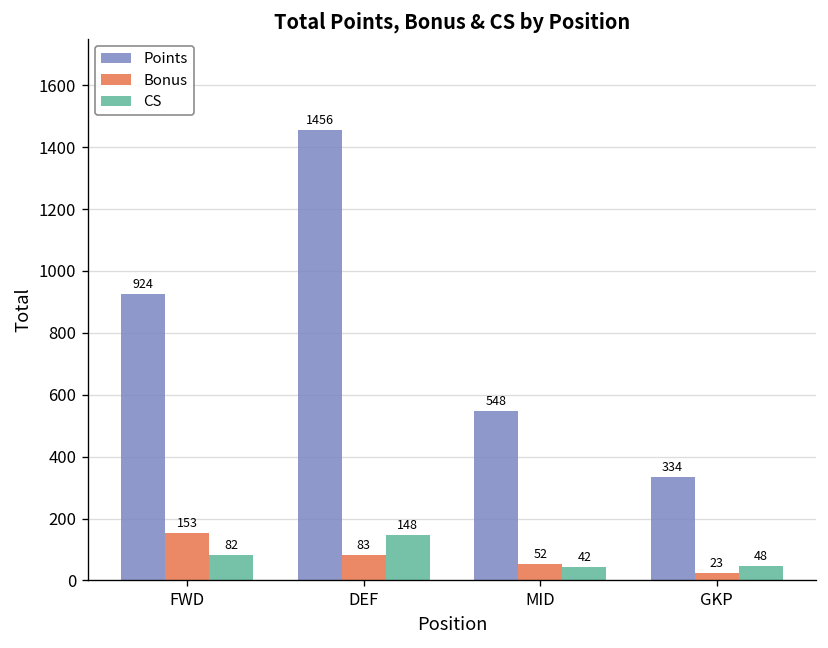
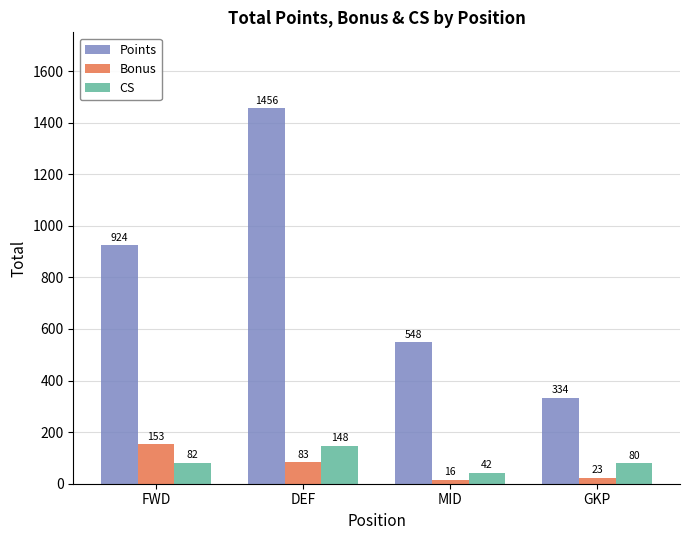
  {
    "Points": {
      "FWD": 924,
      "DEF": 1456,
      "MID": 548,
      "GKP": 334
    },
    "Bonus": {
      "FWD": 153,
      "DEF": 83,
-     "MID": 52,
+     "MID": 16,
      "GKP": 23
    },
    "CS": {
      "FWD": 82,
      "DEF": 148,
      "MID": 42,
-     "GKP": 48
+     "GKP": 80
    }
  }
